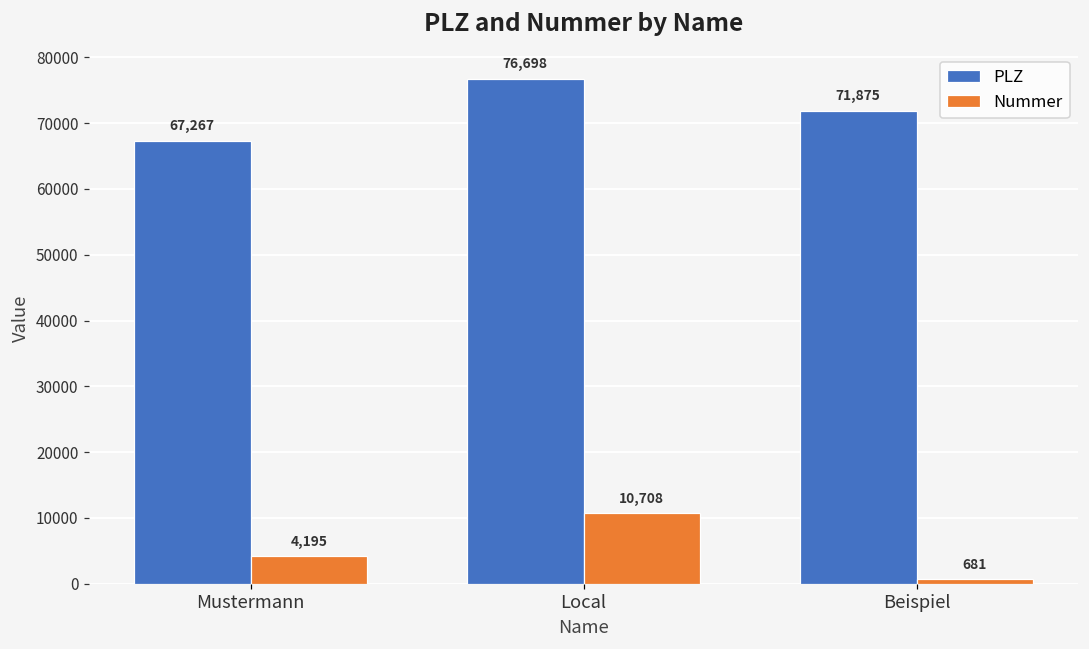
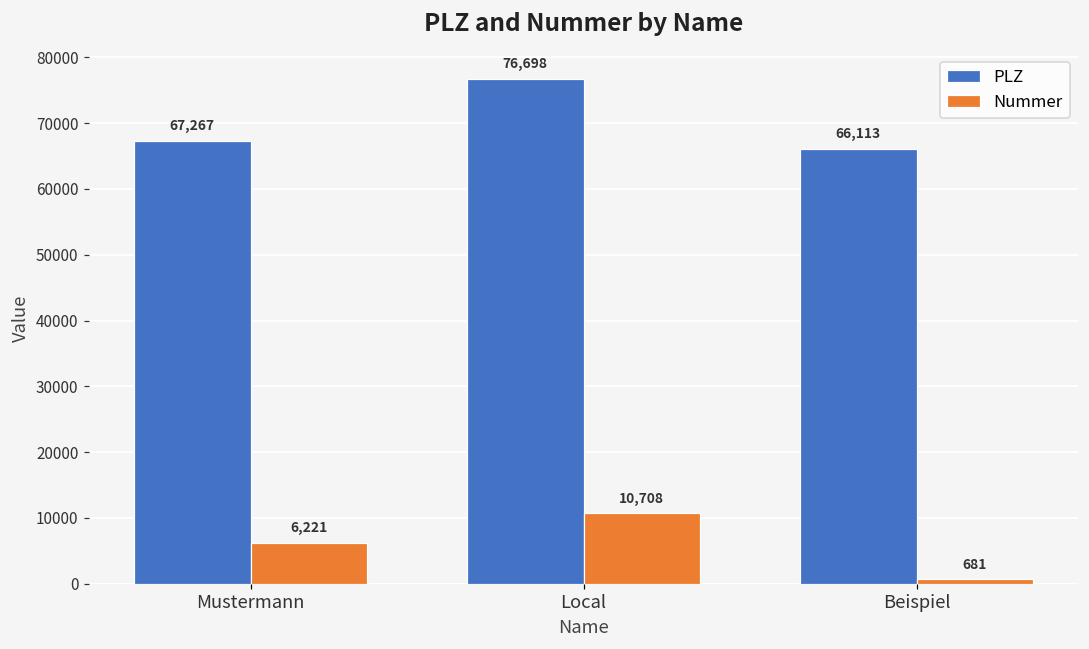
  {
    "PLZ": {
      "Mustermann": "67,267",
      "Local": "76,698",
-     "Beispiel": "71,875"
+     "Beispiel": "66,113"
    },
    "Nummer": {
-     "Mustermann": "4,195",
+     "Mustermann": "6,221",
      "Local": "10,708",
      "Beispiel": "681"
    }
  }
